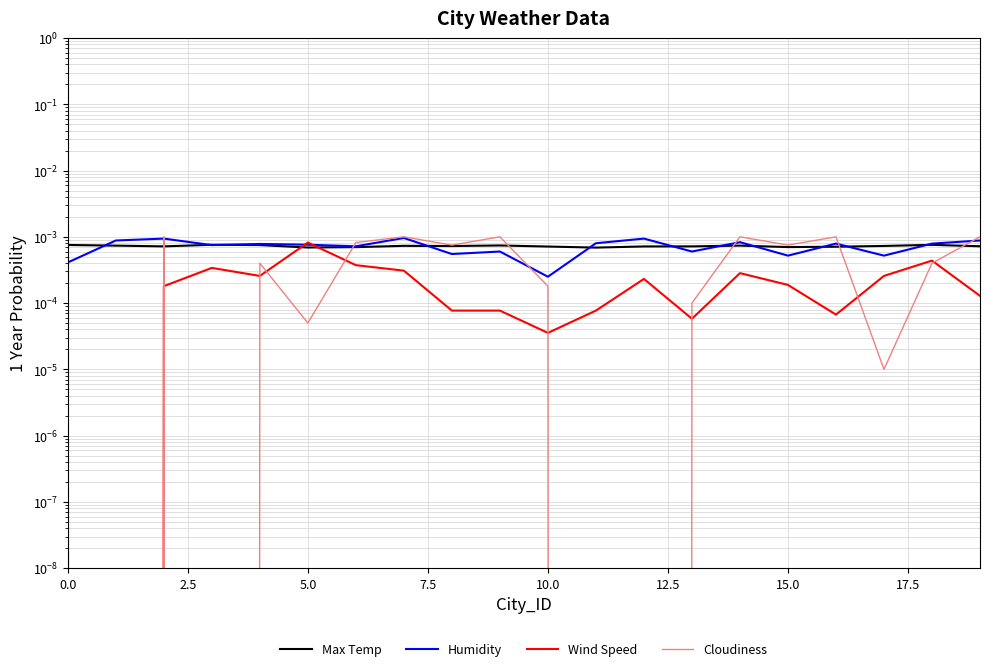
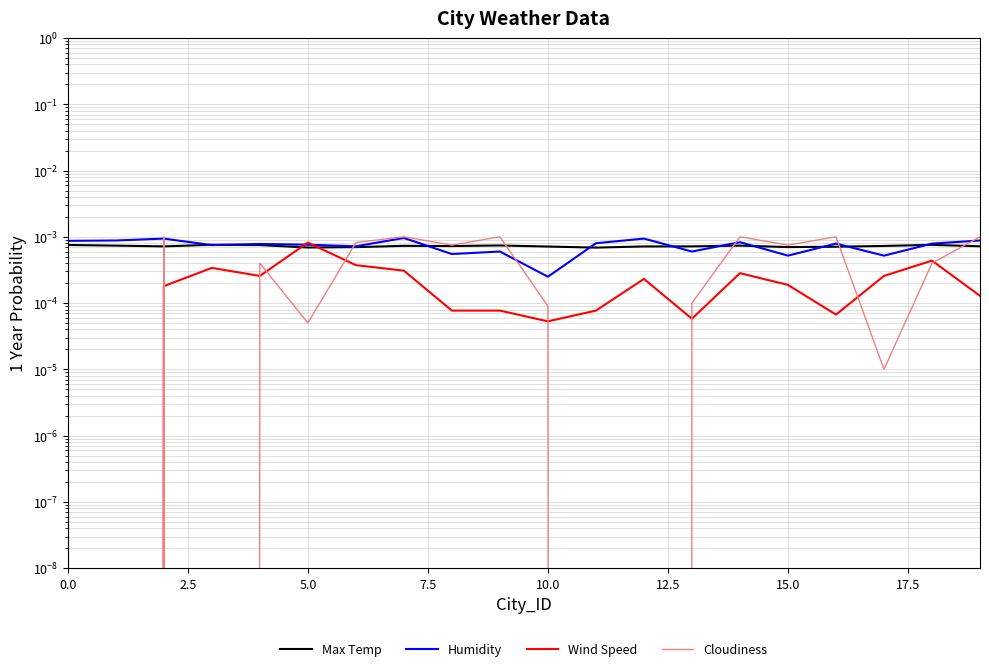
  {
    "Max Temp": {
      "0.0": 0.0008,
      "5.0": 0.0007,
      "10.0": 0.0007
    },
    "Humidity": {
-     "0.0": 0.0004,
+     "0.0": 0.0009,
      "10.0": 0.00025,
      "15.0": 0.0005
    },
    "Wind Speed": {
-     "10.0": 0.00004,
+     "10.0": 0.00005,
      "15.0": 0.00019
    },
    "Cloudiness": {
      "5.0": 0.00005,
-     "10.0": 0.00018
+     "10.0": 0.00009
    }
  }
